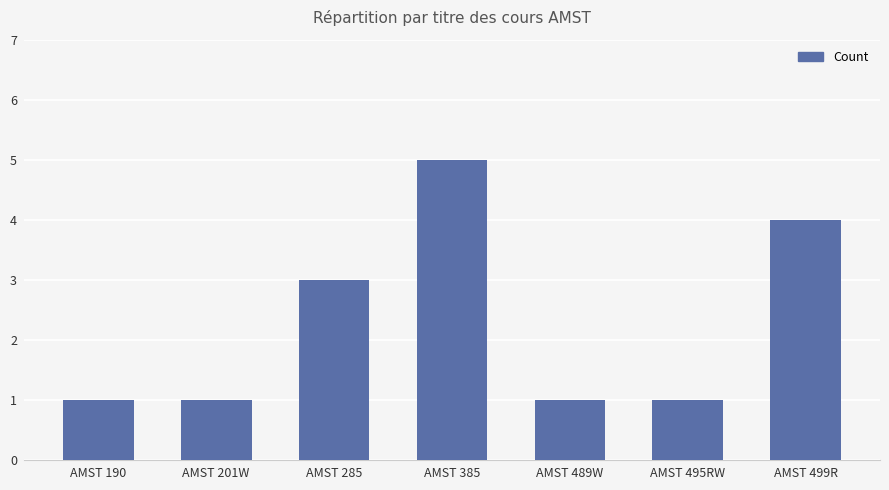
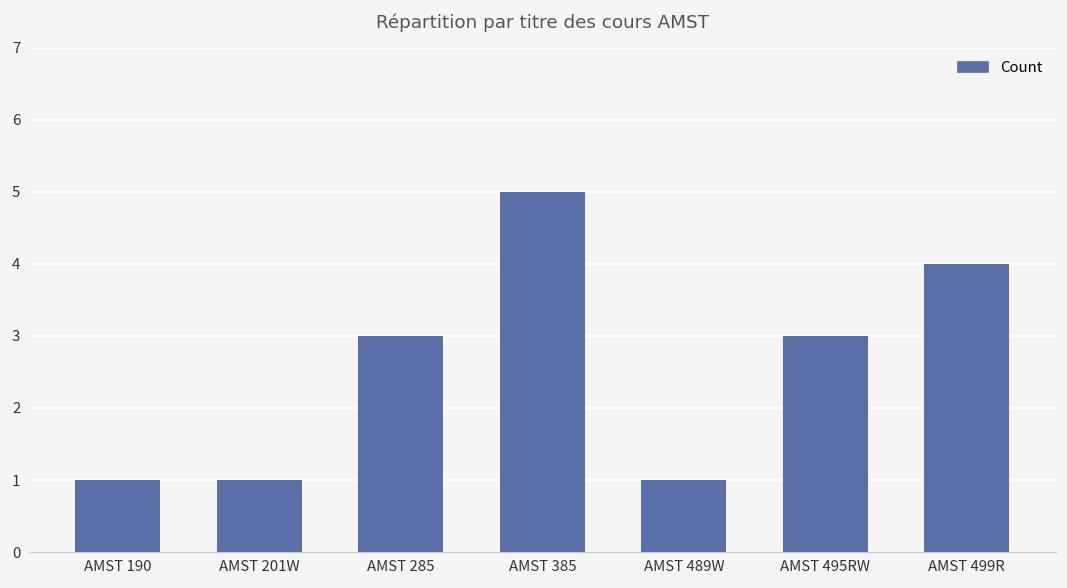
  {
    "AMST 190": 1,
    "AMST 201W": 1,
    "AMST 285": 3,
    "AMST 385": 5,
    "AMST 489W": 1,
-   "AMST 495RW": 1,
+   "AMST 495RW": 3,
    "AMST 499R": 4
  }
